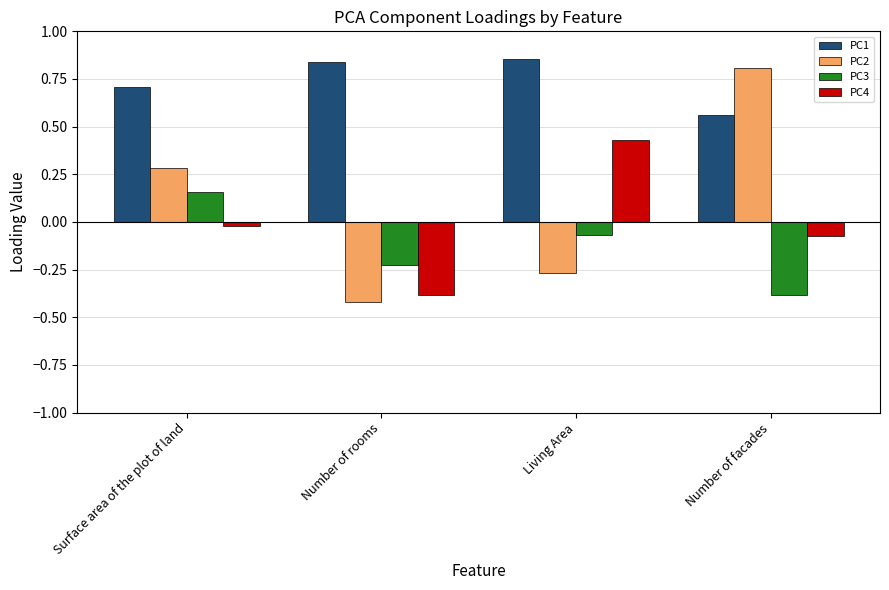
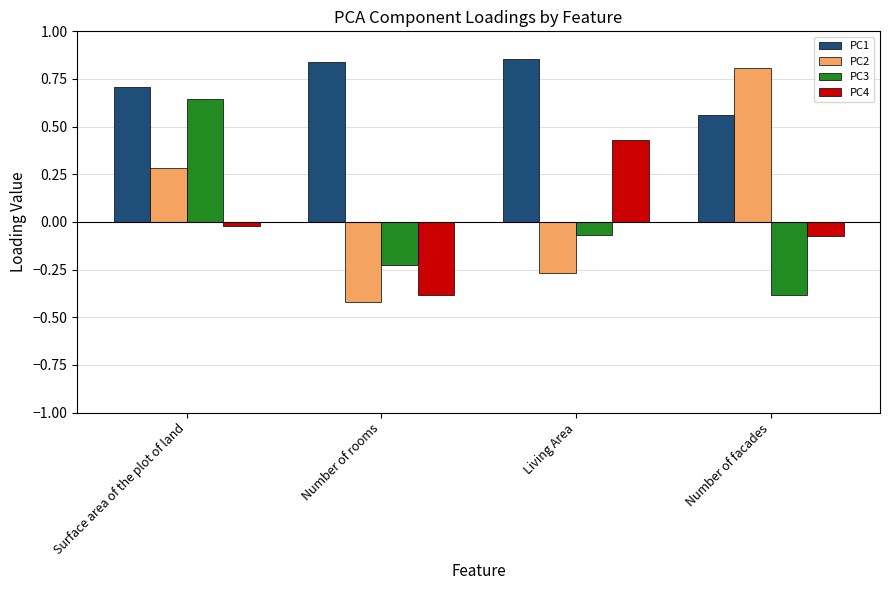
  {
    "PC1": {
      "Surface area of the plot of land": 0.71,
      "Number of rooms": 0.84,
      "Living Area": 0.85,
      "Number of facades": 0.56
    },
    "PC2": {
      "Surface area of the plot of land": 0.28,
      "Number of rooms": -0.42,
      "Living Area": -0.27,
      "Number of facades": 0.81
    },
    "PC3": {
-     "Surface area of the plot of land": 0.16,
+     "Surface area of the plot of land": 0.65,
      "Number of rooms": -0.23,
      "Living Area": -0.07,
      "Number of facades": -0.38
    },
    "PC4": {
      "Surface area of the plot of land": -0.02,
      "Number of rooms": -0.38,
      "Living Area": 0.43,
      "Number of facades": -0.07
    }
  }
